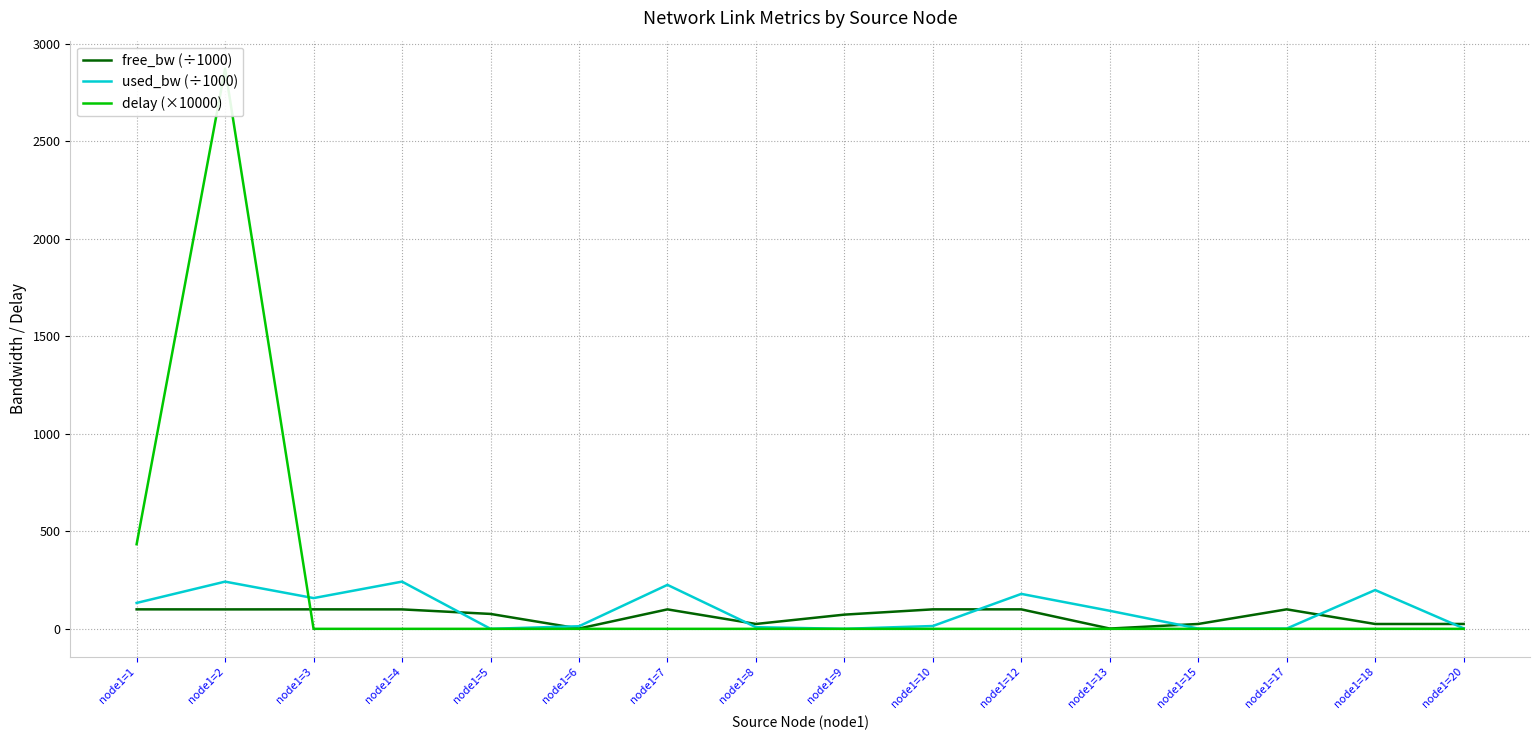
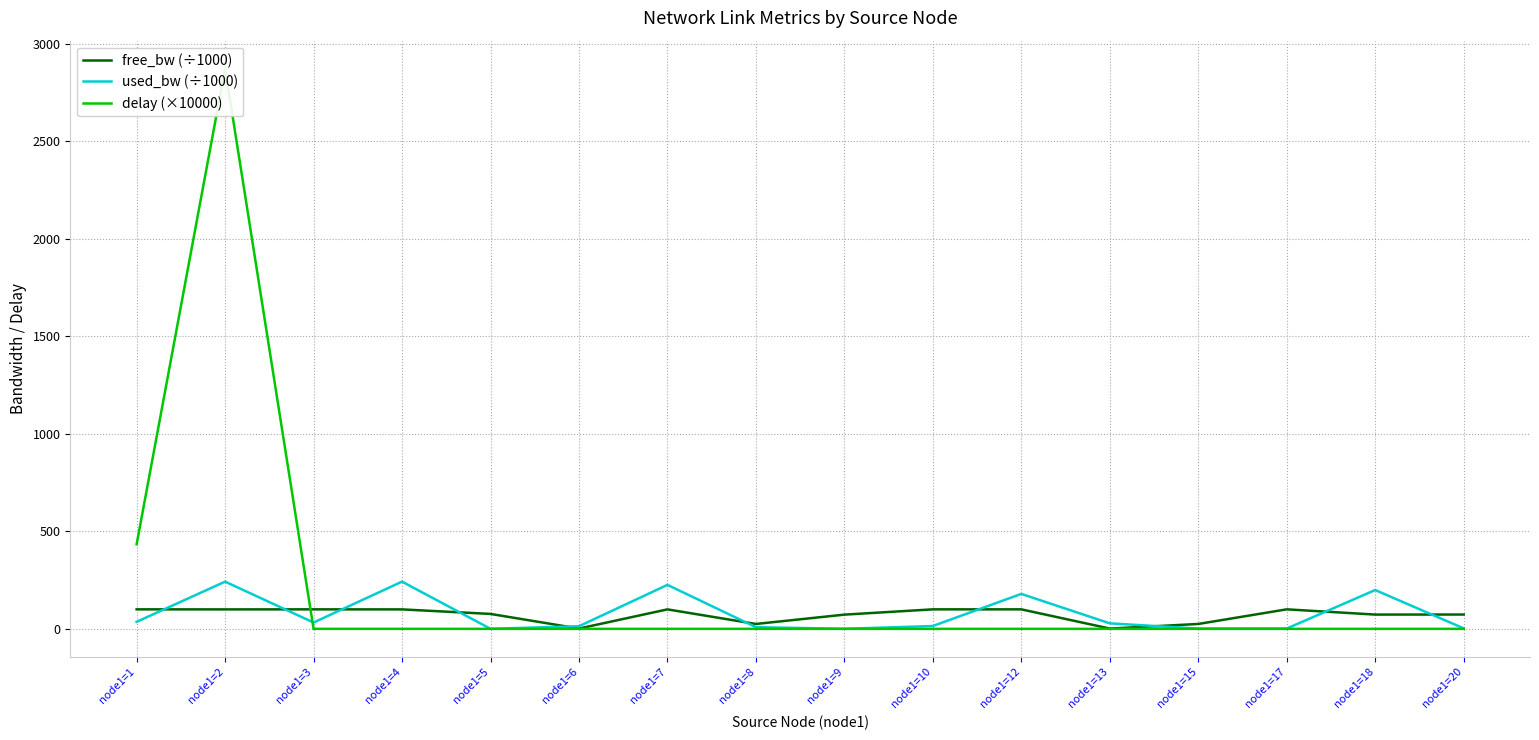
  {
    "free_bw (÷1000)": {
      "node1=1": 100,
      "node1=2": 100,
      "node1=3": 100,
      "node1=4": 100,
      "node1=5": 80,
      "node1=7": 100,
      "node1=8": 20,
      "node1=9": 70,
      "node1=10": 100,
      "node1=12": 100,
      "node1=15": 20,
      "node1=17": 100,
-     "node1=18": 20,
-     "node1=20": 20
+     "node1=18": 70,
+     "node1=20": 70
    },
    "used_bw (÷1000)": {
-     "node1=1": 130,
+     "node1=1": 40,
      "node1=2": 240,
-     "node1=3": 160,
+     "node1=3": 30,
      "node1=4": 240,
      "node1=7": 230,
      "node1=10": 10,
      "node1=12": 180,
-     "node1=13": 90,
+     "node1=13": 30,
      "node1=18": 200
    },
    "delay (×10000)": {
      "node1=1": 430,
      "node1=3": 0,
      "node1=4": 0,
      "node1=7": 0,
      "node1=10": 0,
      "node1=12": 0,
      "node1=18": 0
    }
  }
